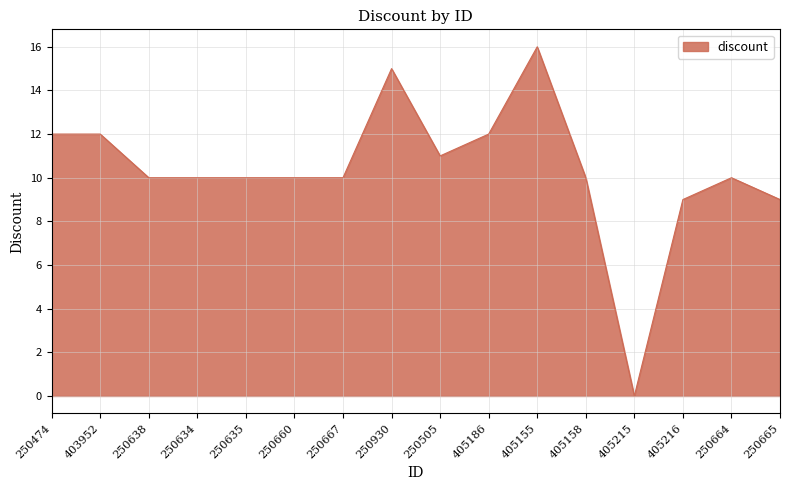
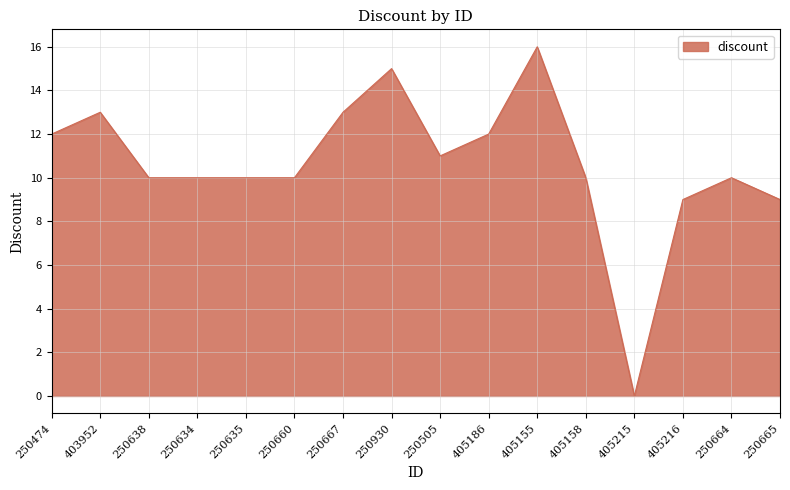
  {
    "250474": 12,
-   "403952": 12,
+   "403952": 13,
    "250638": 10,
    "250634": 10,
    "250635": 10,
    "250660": 10,
-   "250667": 10,
+   "250667": 13,
    "250930": 15,
    "250505": 11,
    "405186": 12,
    "405155": 16,
    "405158": 10,
    "405215": 0,
    "405216": 9,
    "250664": 10,
    "250665": 9
  }
